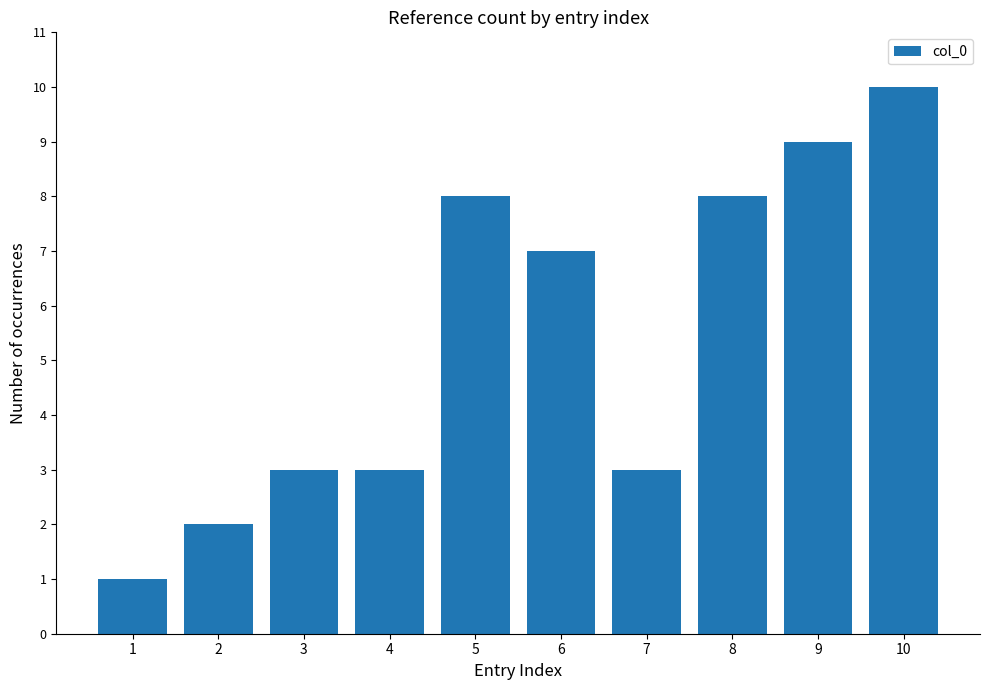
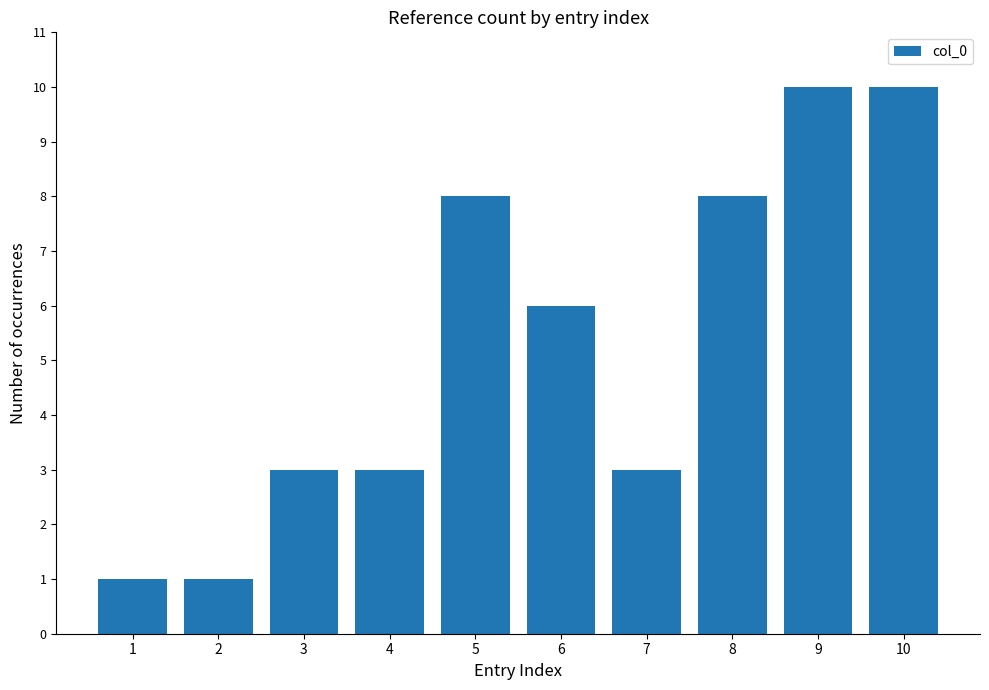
  {
    "1": 1,
-   "2": 2,
+   "2": 1,
    "3": 3,
    "4": 3,
    "5": 8,
-   "6": 7,
+   "6": 6,
    "7": 3,
    "8": 8,
-   "9": 9,
+   "9": 10,
    "10": 10
  }
